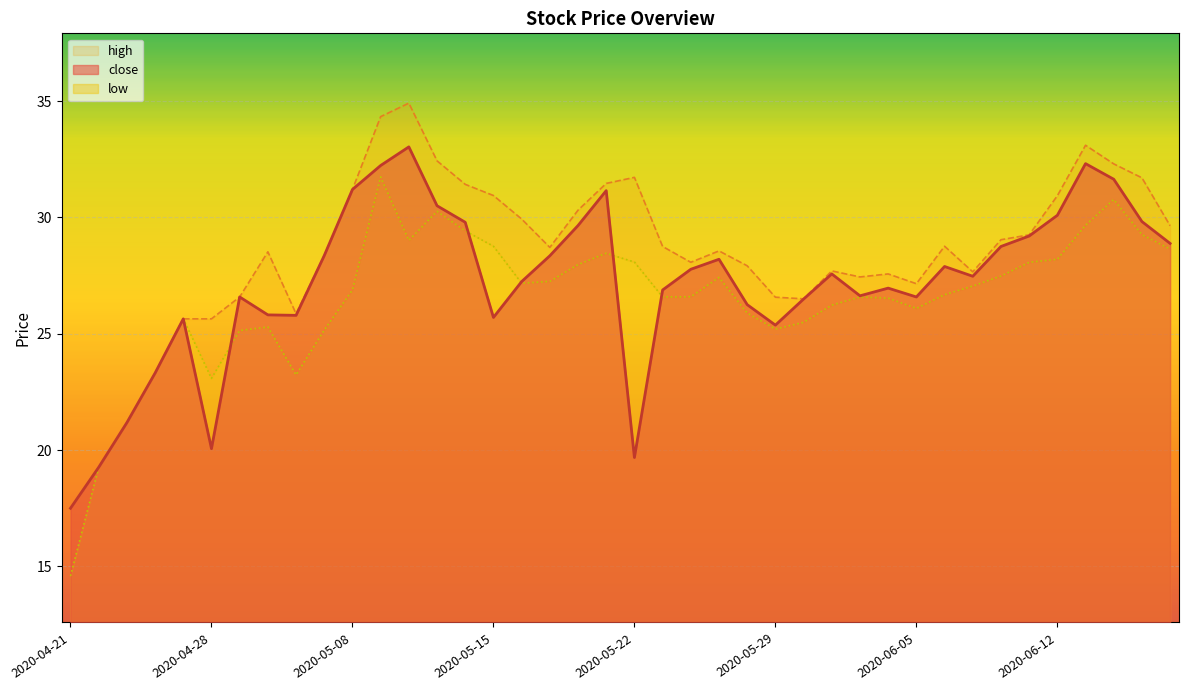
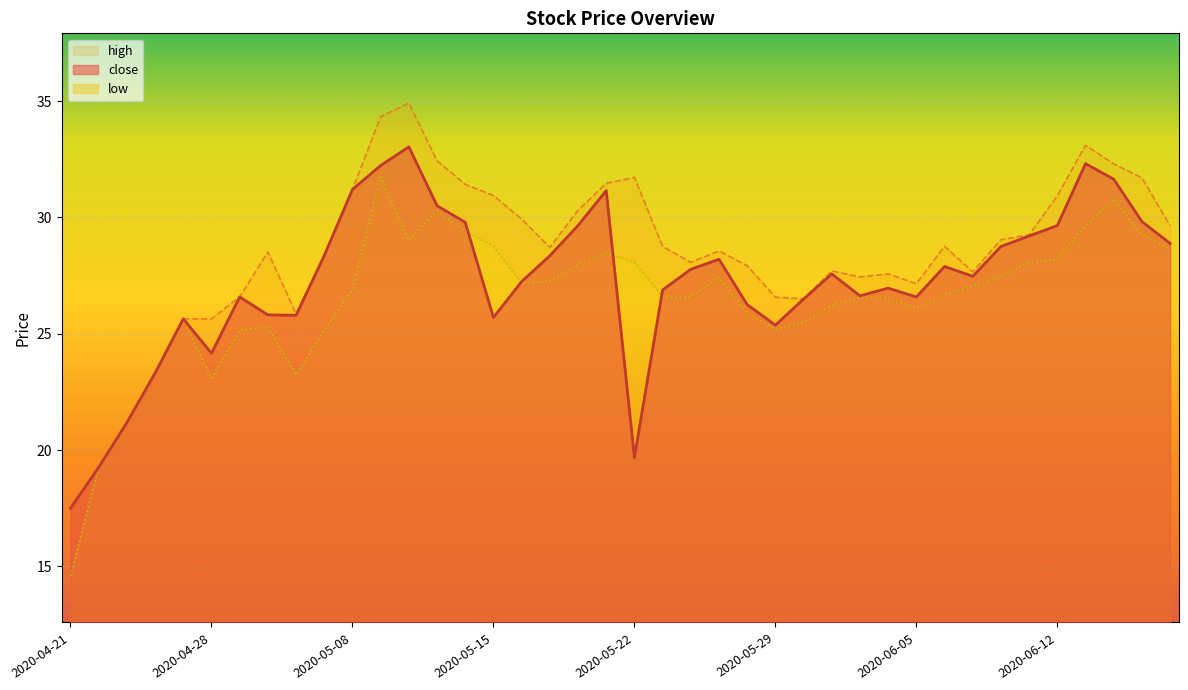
  {
    "close": {
-     "2020-04-28": 20.1,
+     "2020-04-28": 24.2,
      "2020-05-15": 25.7,
      "2020-05-22": 19.7,
      "2020-05-29": 25.4,
      "2020-06-05": 26.6,
-     "2020-06-12": 30.1
+     "2020-06-12": 29.7
    }
  }
